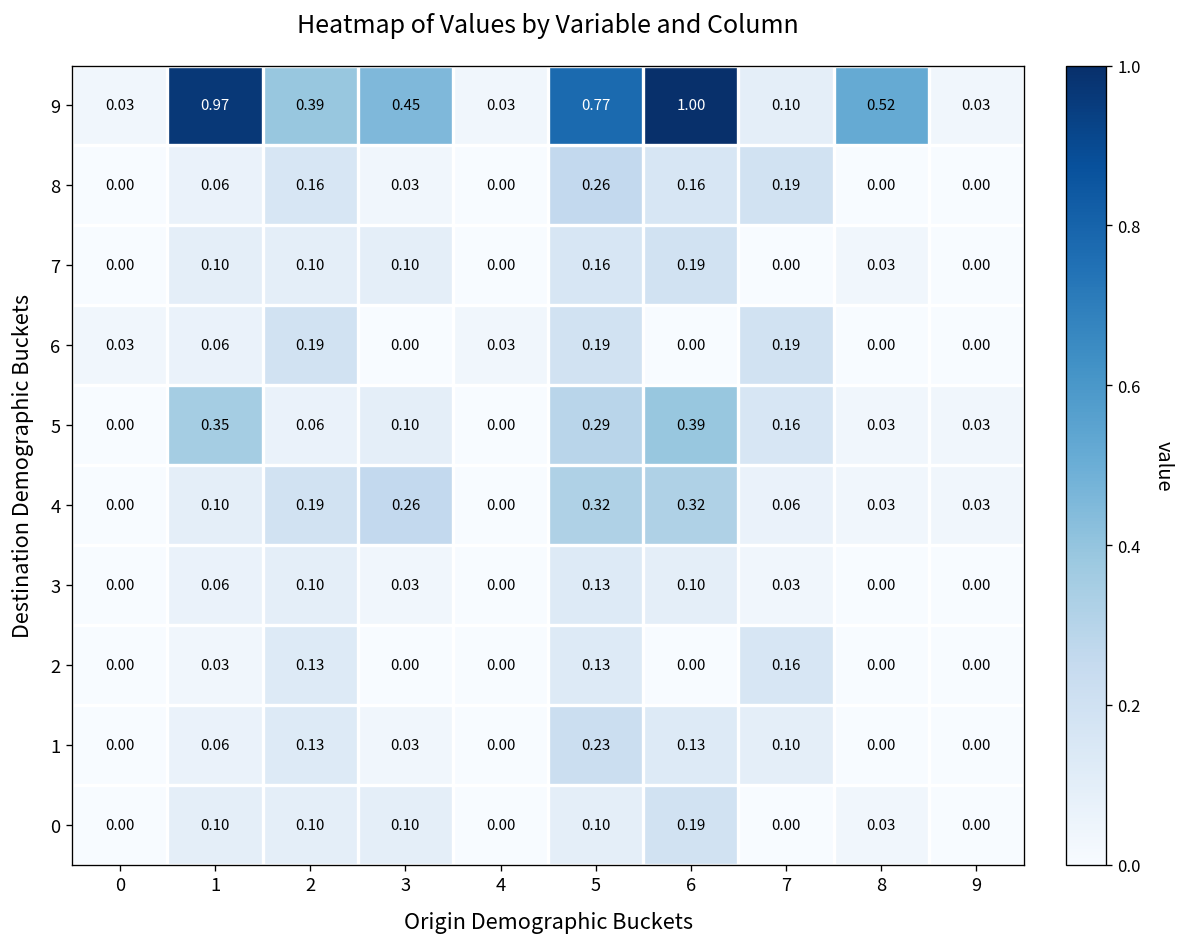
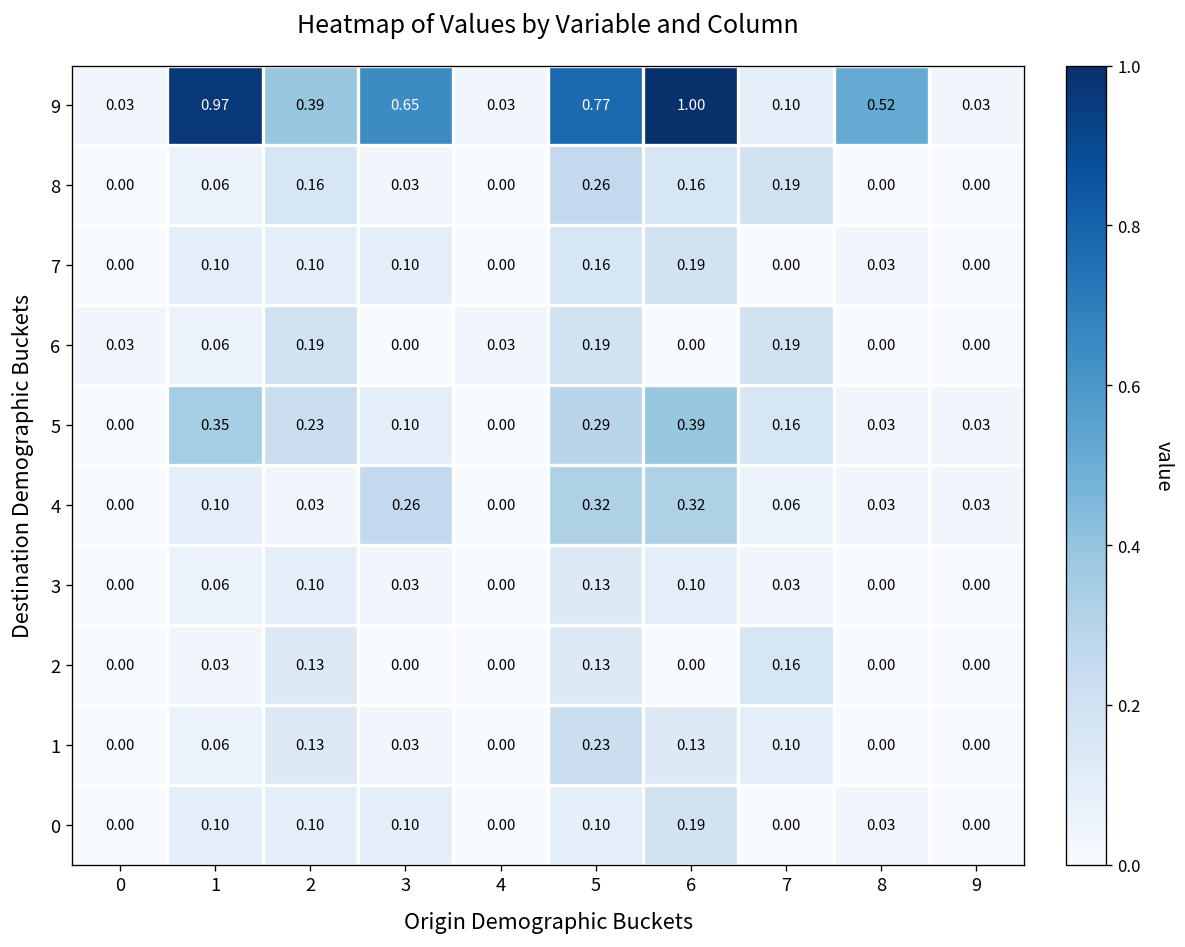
  {
    "9": {
      "0": 0.03,
      "1": 0.97,
      "2": 0.39,
-     "3": 0.45,
+     "3": 0.65,
      "4": 0.03,
      "5": 0.77,
      "6": 1.00,
      "7": 0.10,
      "8": 0.52,
      "9": 0.03
    },
    "8": {
      "0": 0.00,
      "1": 0.06,
      "2": 0.16,
      "3": 0.03,
      "4": 0.00,
      "5": 0.26,
      "6": 0.16,
      "7": 0.19,
      "8": 0.00,
      "9": 0.00
    },
    "7": {
      "0": 0.00,
      "1": 0.10,
      "2": 0.10,
      "3": 0.10,
      "4": 0.00,
      "5": 0.16,
      "6": 0.19,
      "7": 0.00,
      "8": 0.03,
      "9": 0.00
    },
    "6": {
      "0": 0.03,
      "1": 0.06,
      "2": 0.19,
      "3": 0.00,
      "4": 0.03,
      "5": 0.19,
      "6": 0.00,
      "7": 0.19,
      "8": 0.00,
      "9": 0.00
    },
    "5": {
      "0": 0.00,
      "1": 0.35,
-     "2": 0.06,
+     "2": 0.23,
      "3": 0.10,
      "4": 0.00,
      "5": 0.29,
      "6": 0.39,
      "7": 0.16,
      "8": 0.03,
      "9": 0.03
    },
    "4": {
      "0": 0.00,
      "1": 0.10,
-     "2": 0.19,
+     "2": 0.03,
      "3": 0.26,
      "4": 0.00,
      "5": 0.32,
      "6": 0.32,
      "7": 0.06,
      "8": 0.03,
      "9": 0.03
    },
    "3": {
      "0": 0.00,
      "1": 0.06,
      "2": 0.10,
      "3": 0.03,
      "4": 0.00,
      "5": 0.13,
      "6": 0.10,
      "7": 0.03,
      "8": 0.00,
      "9": 0.00
    },
    "2": {
      "0": 0.00,
      "1": 0.03,
      "2": 0.13,
      "3": 0.00,
      "4": 0.00,
      "5": 0.13,
      "6": 0.00,
      "7": 0.16,
      "8": 0.00,
      "9": 0.00
    },
    "1": {
      "0": 0.00,
      "1": 0.06,
      "2": 0.13,
      "3": 0.03,
      "4": 0.00,
      "5": 0.23,
      "6": 0.13,
      "7": 0.10,
      "8": 0.00,
      "9": 0.00
    },
    "0": {
      "0": 0.00,
      "1": 0.10,
      "2": 0.10,
      "3": 0.10,
      "4": 0.00,
      "5": 0.10,
      "6": 0.19,
      "7": 0.00,
      "8": 0.03,
      "9": 0.00
    }
  }
